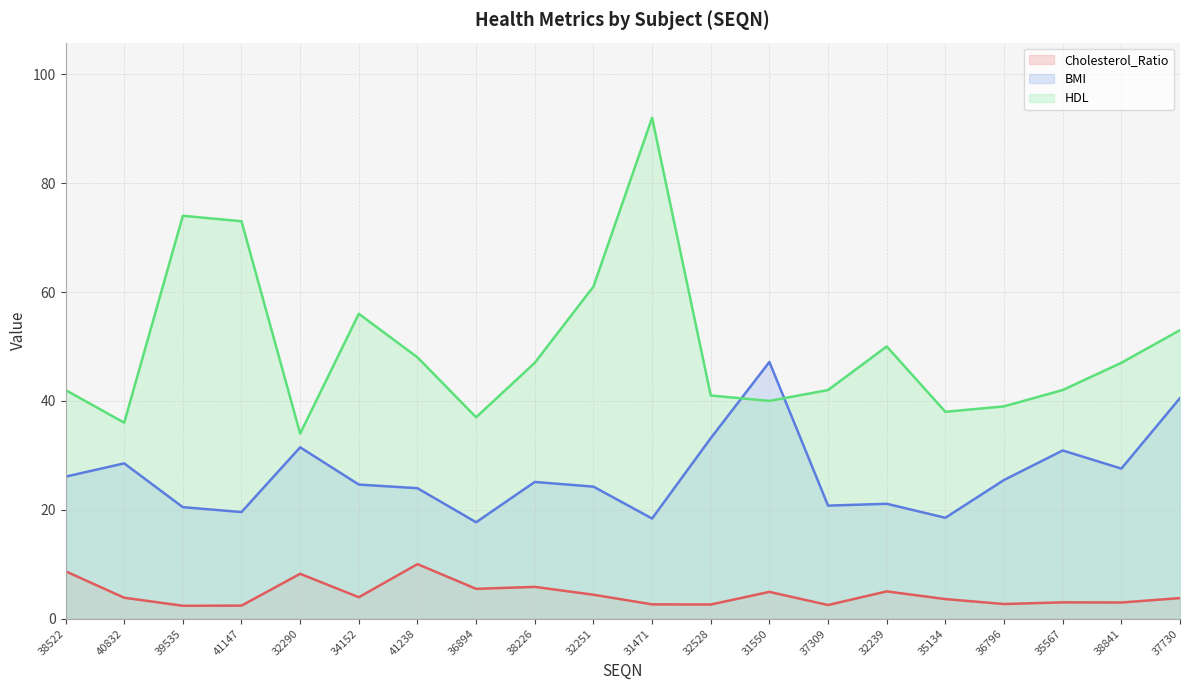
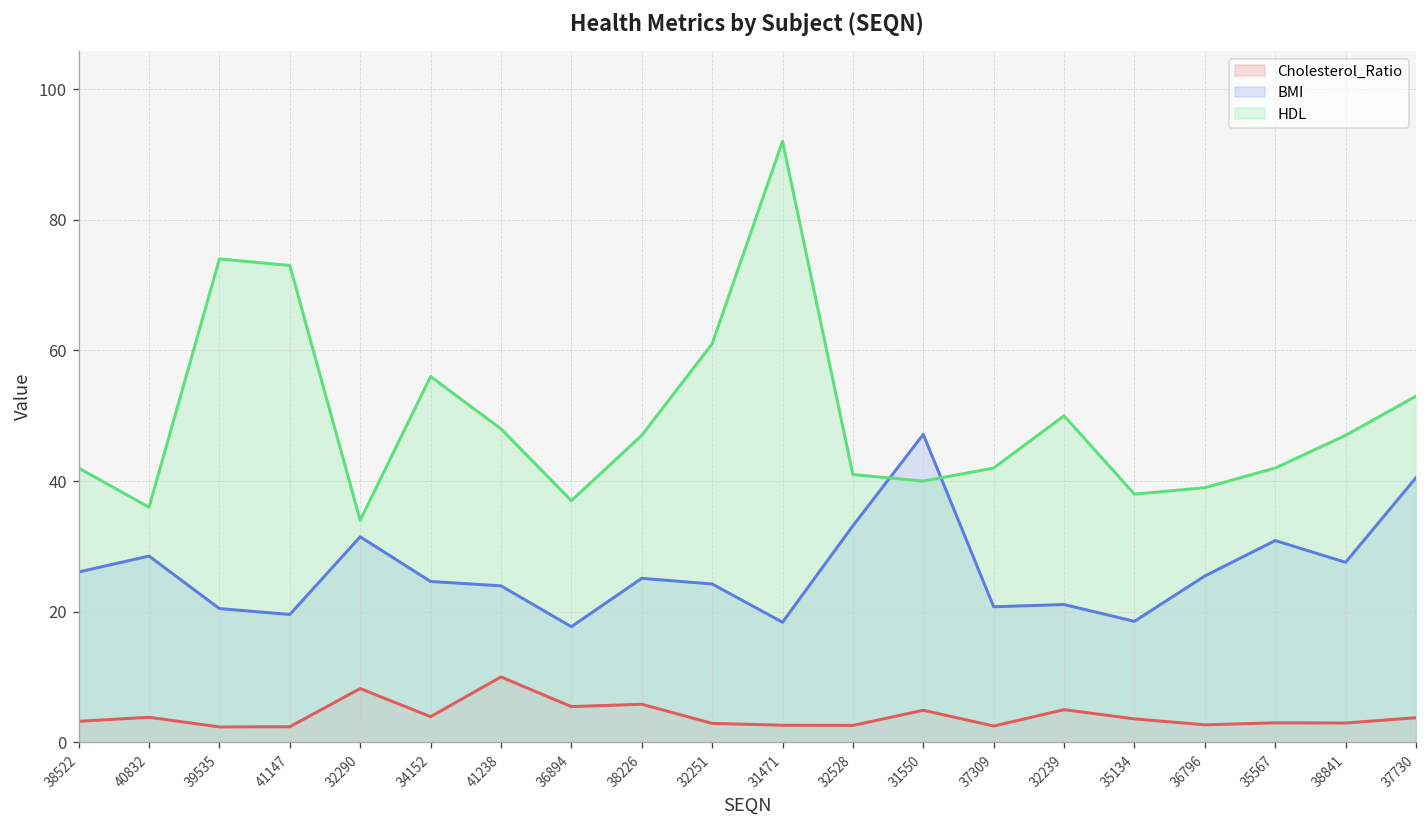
  {
    "Cholesterol_Ratio": {
-     "38522": 9,
+     "38522": 3,
      "40832": 4,
      "39535": 2,
      "41147": 2,
      "32290": 8,
      "34152": 4,
      "41238": 10,
      "36894": 5,
      "38226": 6,
-     "32251": 4,
+     "32251": 3,
      "31471": 3,
      "32528": 3,
      "31550": 5,
      "37309": 3,
      "32239": 5,
      "35134": 4,
      "36796": 3,
      "35567": 3,
      "38841": 3,
      "37730": 4
    }
  }
